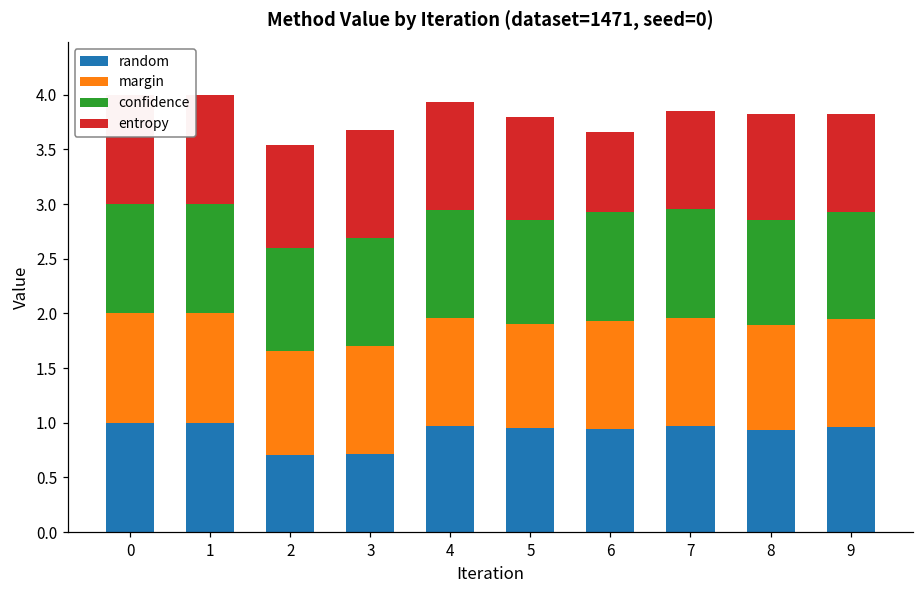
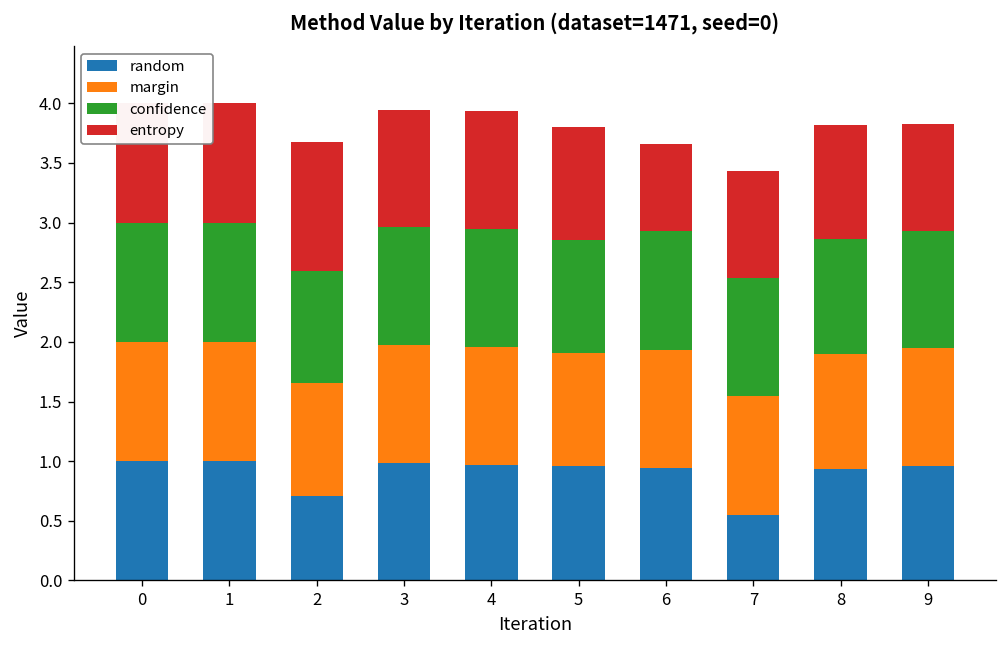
  {
    "random": {
      "0": 1.0,
      "1": 1.0,
      "2": 0.7,
-     "3": 0.7,
+     "3": 1.0,
      "4": 1.0,
      "5": 1.0,
      "6": 0.9,
-     "7": 1.0,
+     "7": 0.6,
      "8": 0.9,
      "9": 1.0
    },
    "margin": {
      "0": 1.0,
      "1": 1.0,
      "2": 0.9,
      "3": 1.0,
      "4": 1.0,
      "5": 0.9,
      "6": 1.0,
      "7": 1.0,
      "8": 1.0,
      "9": 1.0
    },
    "confidence": {
      "0": 1.0,
      "1": 1.0,
      "2": 0.9,
      "3": 1.0,
      "4": 1.0,
      "5": 0.9,
      "6": 1.0,
      "7": 1.0,
      "8": 1.0,
      "9": 1.0
    },
    "entropy": {
      "1": 1.0,
-     "2": 0.9,
+     "2": 1.1,
      "3": 1.0,
      "4": 1.0,
      "5": 0.9,
      "6": 0.7,
      "7": 0.9,
      "8": 1.0,
      "9": 0.9
    }
  }
